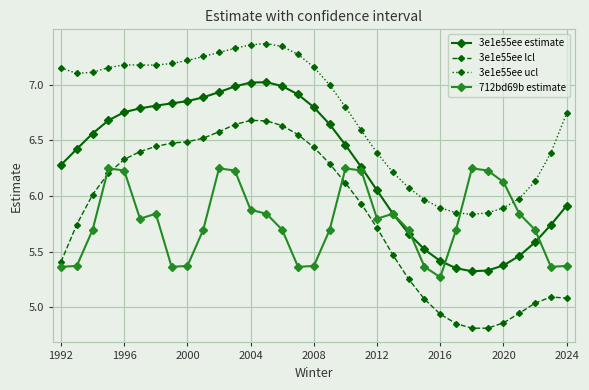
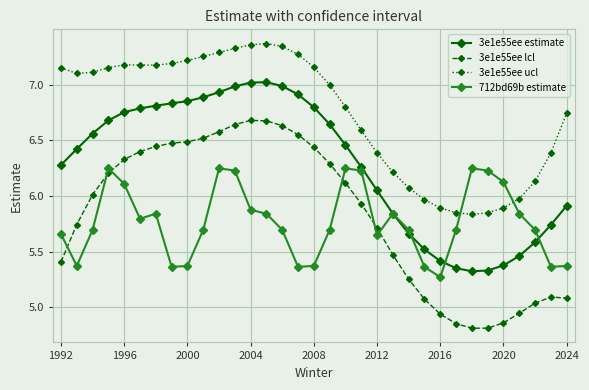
  {
    "712bd69b estimate": {
-     "1992": 5.37,
-     "1996": 6.23,
+     "1992": 5.66,
+     "1996": 6.11,
      "2000": 5.37,
      "2004": 5.88,
      "2008": 5.37,
-     "2012": 5.80,
+     "2012": 5.65,
      "2016": 5.27,
      "2020": 6.13,
      "2024": 5.37
    }
  }
